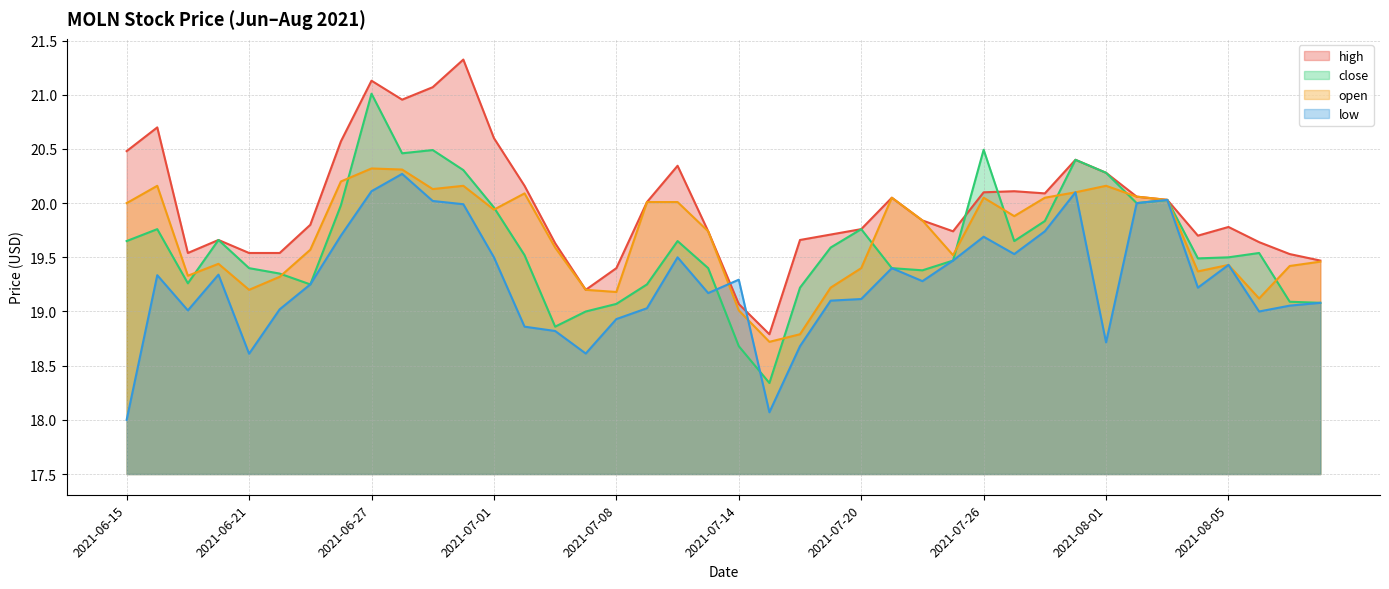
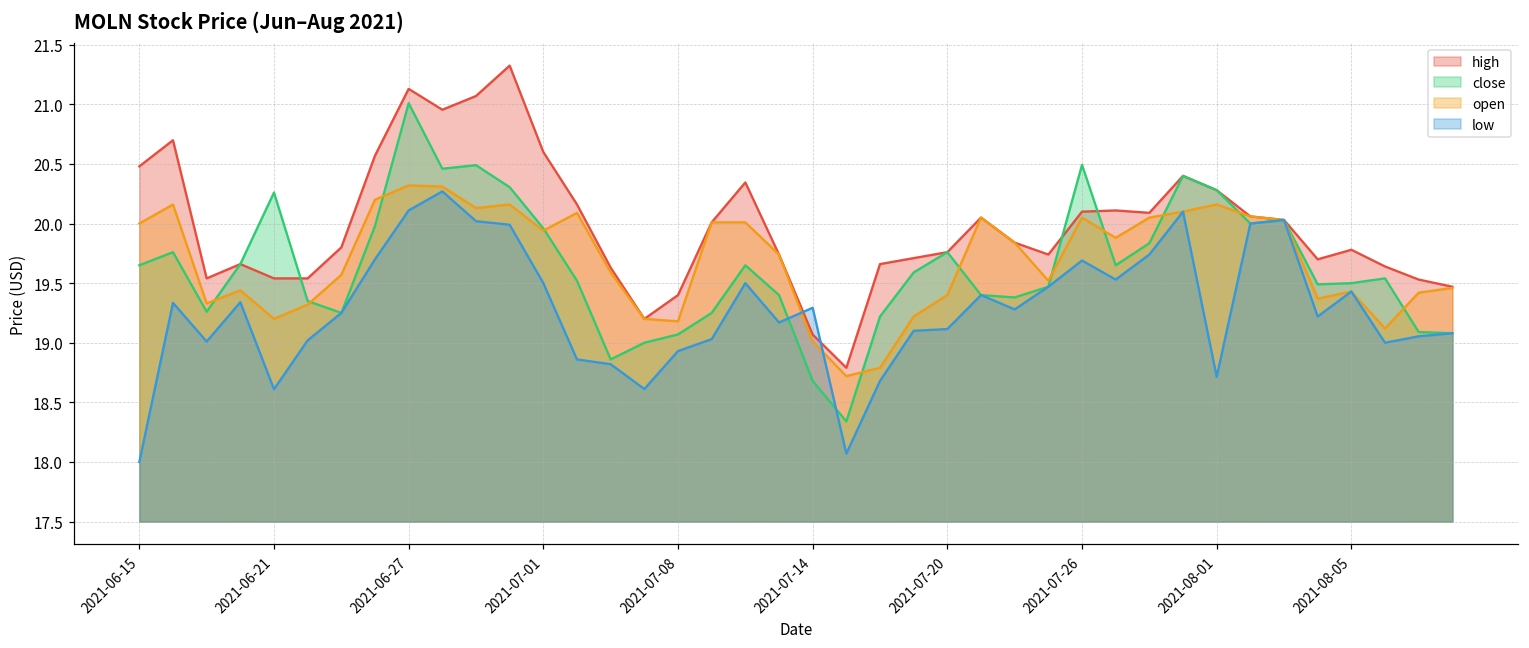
  {
    "close": {
      "2021-06-15": 19.65,
-     "2021-06-21": 19.40,
+     "2021-06-21": 20.26,
      "2021-06-27": 21.01,
      "2021-07-08": 19.07,
      "2021-07-14": 18.68,
      "2021-07-26": 20.49,
      "2021-08-05": 19.50
    },
    "low": {
      "2021-06-15": 18.00,
      "2021-06-21": 18.61,
      "2021-06-27": 20.11,
      "2021-07-01": 19.50,
      "2021-07-08": 18.93,
      "2021-07-14": 19.29,
      "2021-07-20": 19.11,
      "2021-07-26": 19.69,
      "2021-08-01": 18.71
    }
  }
